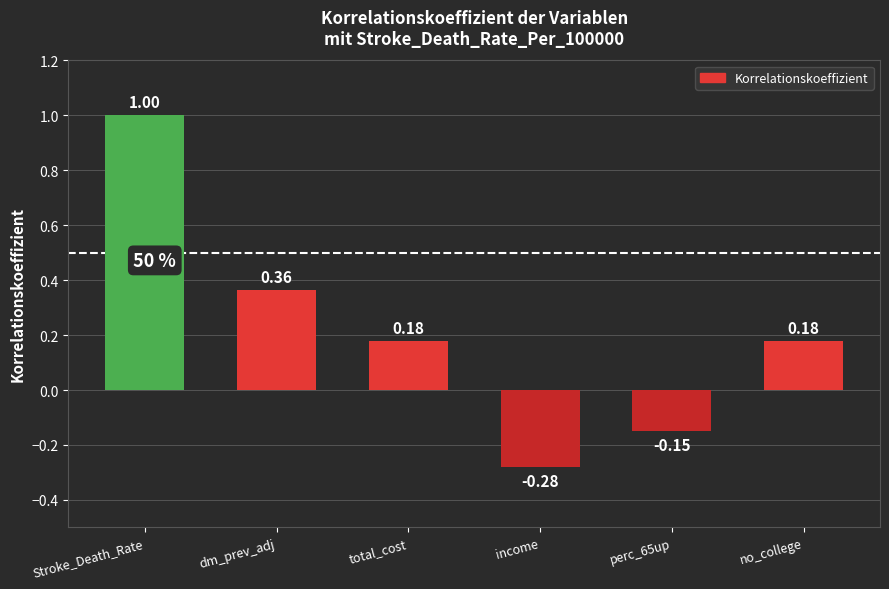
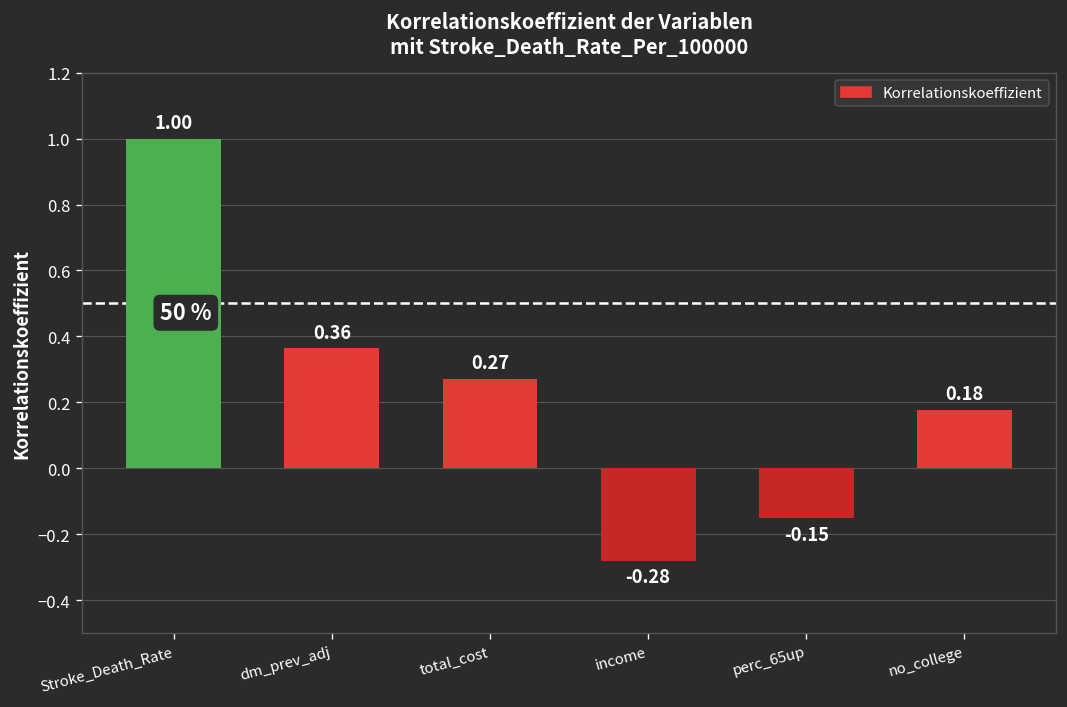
  {
    "Stroke_Death_Rate": 1.00,
    "dm_prev_adj": 0.36,
-   "total_cost": 0.18,
+   "total_cost": 0.27,
    "income": -0.28,
    "perc_65up": -0.15,
    "no_college": 0.18
  }
